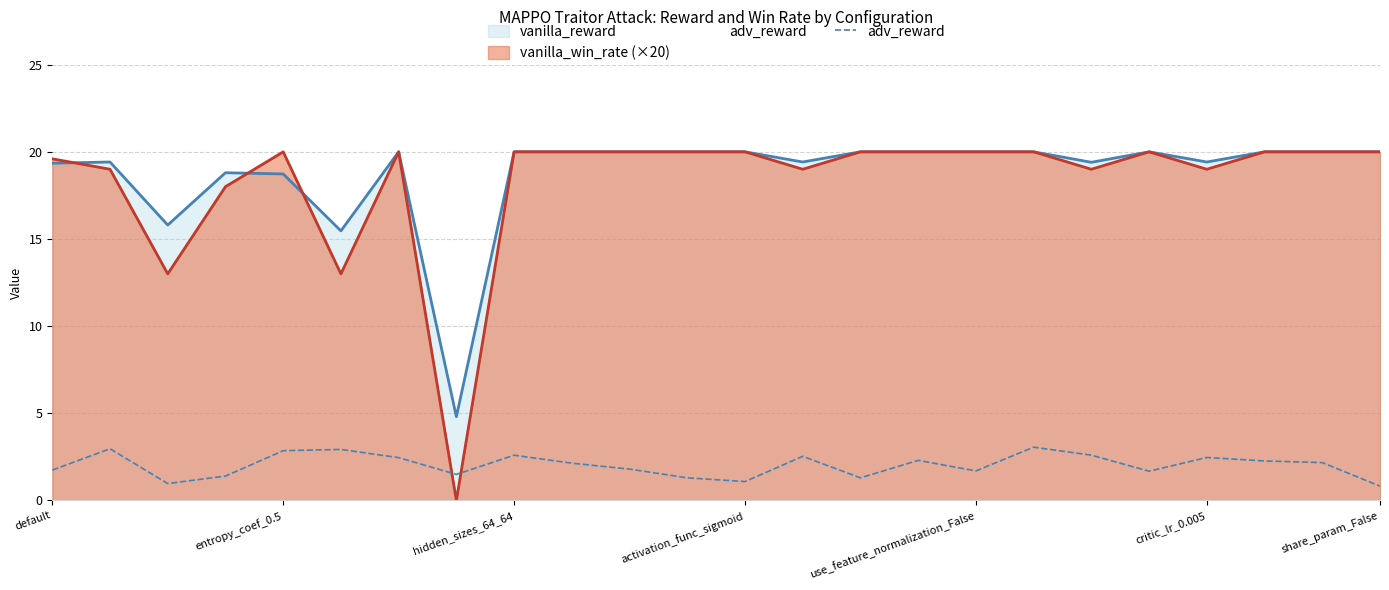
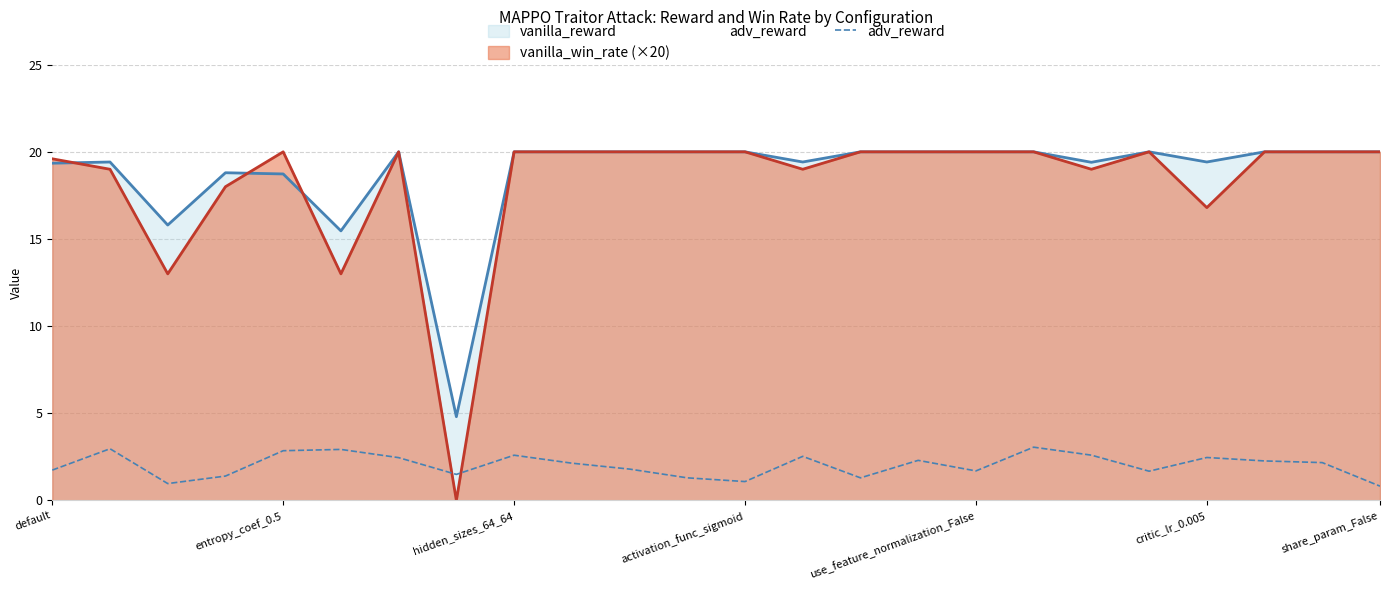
  {
    "vanilla_win_rate (×20)": {
      "default": 19.6,
      "entropy_coef_0.5": 20.0,
-     "critic_lr_0.005": 19.0
+     "critic_lr_0.005": 16.8
    }
  }
